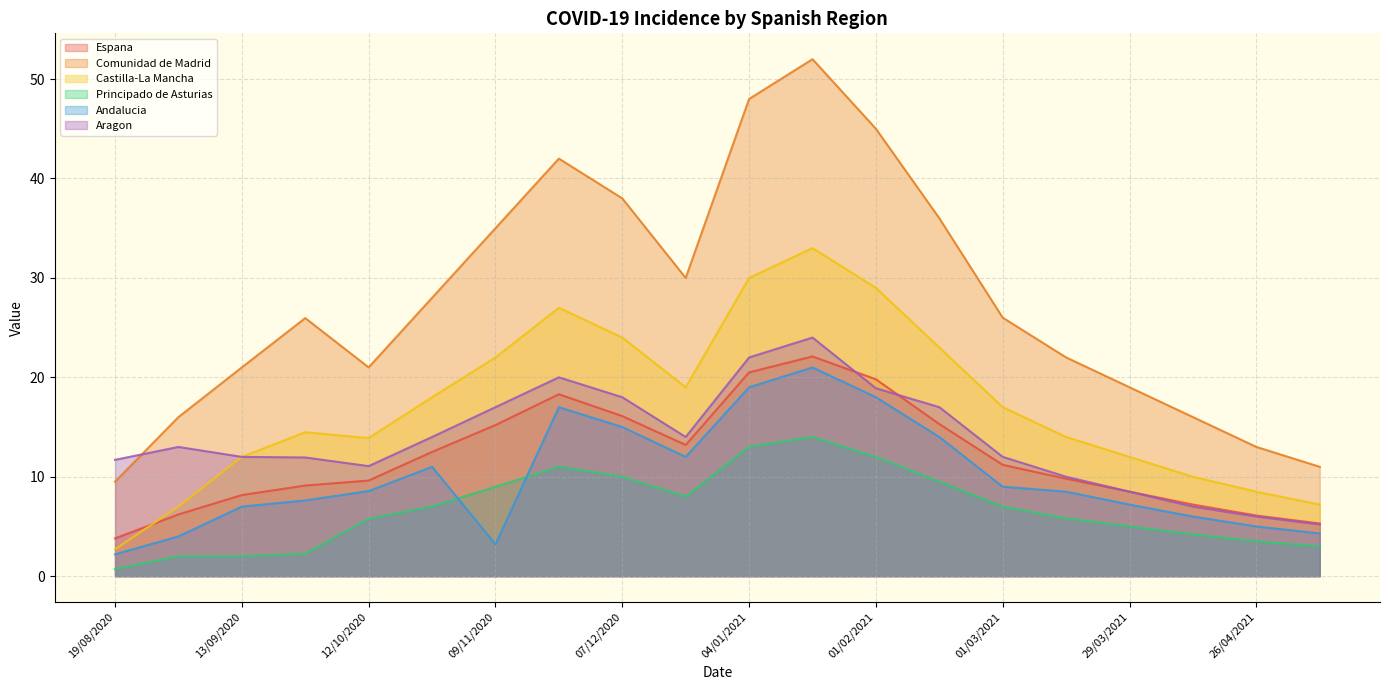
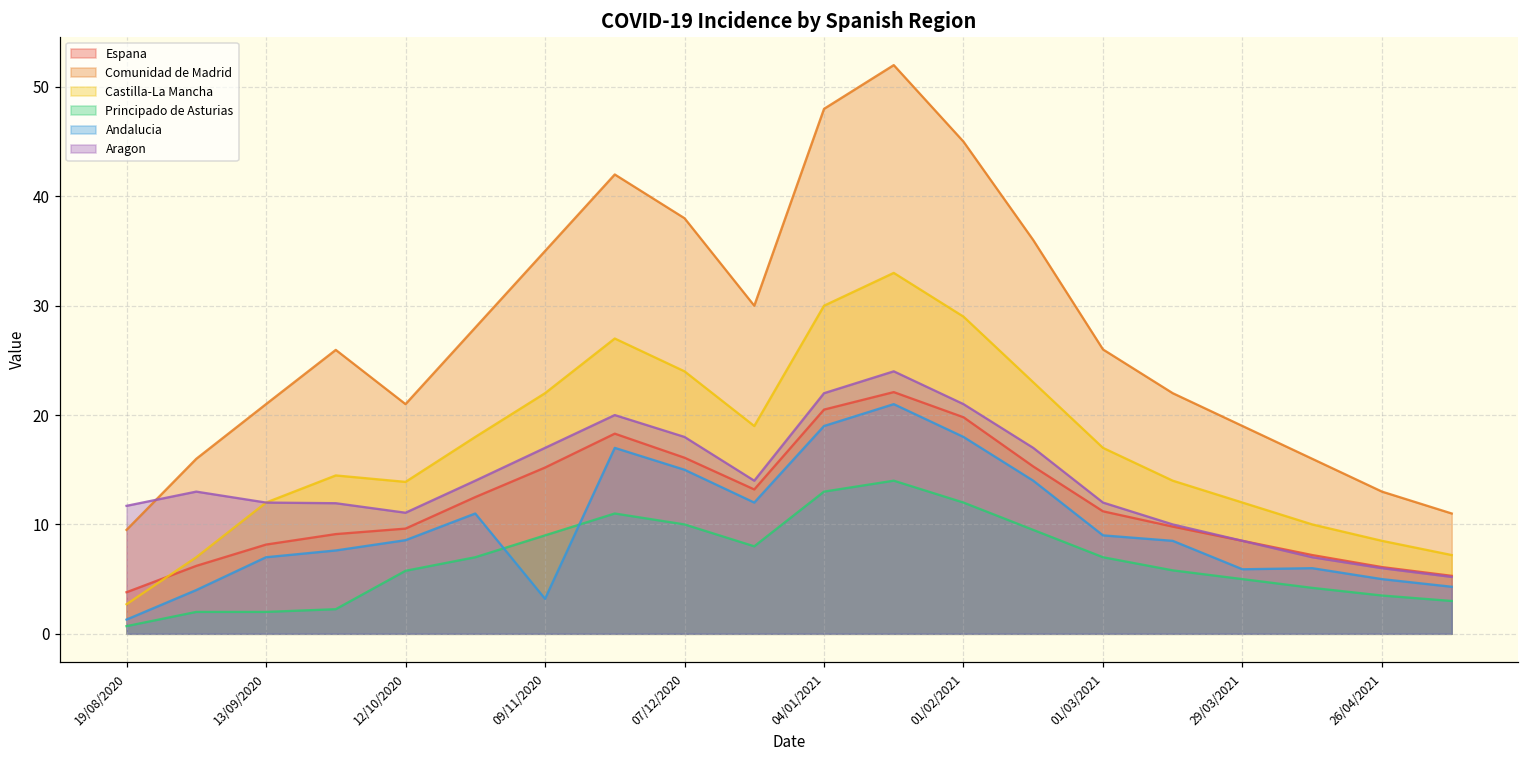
  {
    "Principado de Asturias": {
      "19/08/2020": 1,
      "13/09/2020": 2,
      "12/10/2020": 6,
      "09/11/2020": 9,
      "07/12/2020": 10,
      "04/01/2021": 13,
      "01/02/2021": 12,
      "01/03/2021": 7,
      "29/03/2021": 5,
      "26/04/2021": 4
    },
    "Andalucia": {
-     "19/08/2020": 2,
+     "19/08/2020": 1,
      "13/09/2020": 7,
      "12/10/2020": 9,
      "09/11/2020": 3,
      "07/12/2020": 15,
      "04/01/2021": 19,
      "01/02/2021": 18,
      "01/03/2021": 9,
-     "29/03/2021": 7,
+     "29/03/2021": 6,
      "26/04/2021": 5
    },
    "Aragon": {
      "19/08/2020": 12,
      "12/10/2020": 11,
      "09/11/2020": 17,
      "07/12/2020": 18,
      "04/01/2021": 22,
-     "01/02/2021": 19,
+     "01/02/2021": 21,
      "01/03/2021": 12
    }
  }
